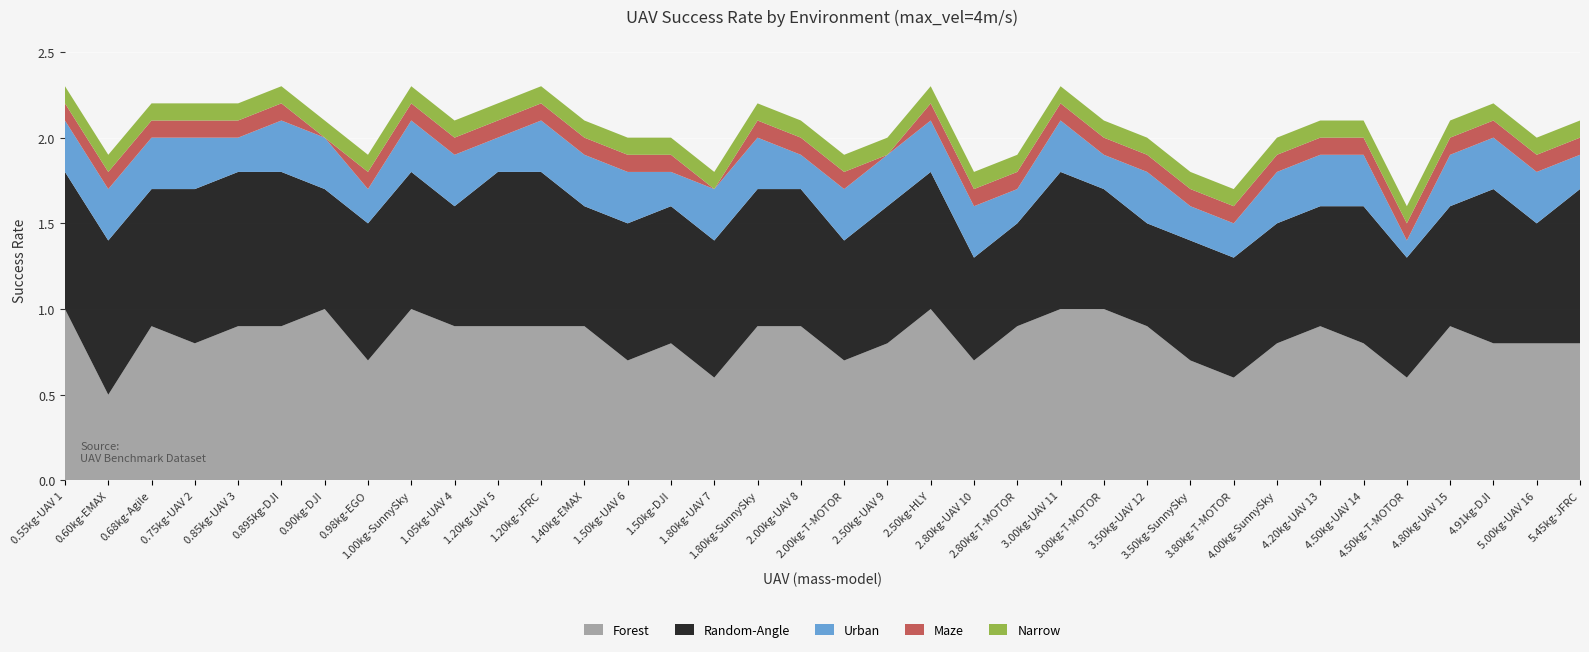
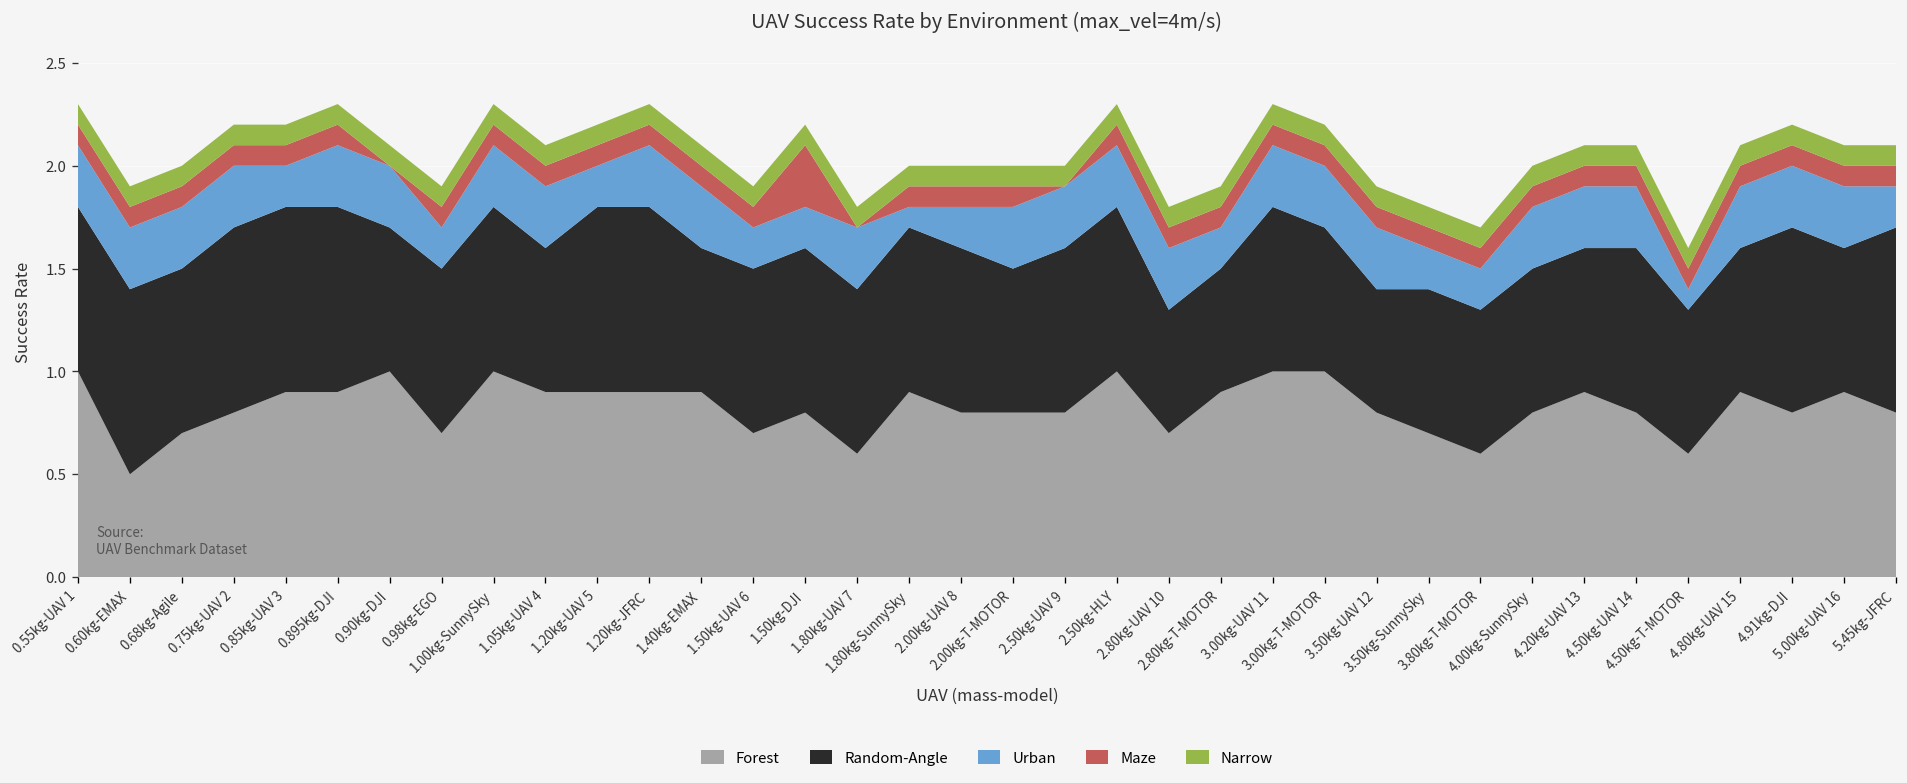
  {
    "Forest": {
      "0.55kg-UAV 1": 1.0,
      "0.60kg-EMAX": 0.5,
-     "0.68kg-Agile": 0.9,
+     "0.68kg-Agile": 0.7,
      "0.75kg-UAV 2": 0.8,
      "0.85kg-UAV 3": 0.9,
      "0.895kg-DJI": 0.9,
      "0.90kg-DJI": 1.0,
      "0.98kg-EGO": 0.7,
      "1.00kg-SunnySky": 1.0,
      "1.05kg-UAV 4": 0.9,
      "1.20kg-UAV 5": 0.9,
      "1.20kg-JFRC": 0.9,
      "1.40kg-EMAX": 0.9,
      "1.50kg-UAV 6": 0.7,
      "1.50kg-DJI": 0.8,
      "1.80kg-UAV 7": 0.6,
      "1.80kg-SunnySky": 0.9,
-     "2.00kg-UAV 8": 0.9,
-     "2.00kg-T-MOTOR": 0.7,
+     "2.00kg-UAV 8": 0.8,
+     "2.00kg-T-MOTOR": 0.8,
      "2.50kg-UAV 9": 0.8,
      "2.50kg-HLY": 1.0,
      "2.80kg-UAV 10": 0.7,
      "2.80kg-T-MOTOR": 0.9,
      "3.00kg-UAV 11": 1.0,
      "3.00kg-T-MOTOR": 1.0,
-     "3.50kg-UAV 12": 0.9,
+     "3.50kg-UAV 12": 0.8,
      "3.50kg-SunnySky": 0.7,
      "3.80kg-T-MOTOR": 0.6,
      "4.00kg-SunnySky": 0.8,
      "4.20kg-UAV 13": 0.9,
      "4.50kg-UAV 14": 0.8,
      "4.50kg-T-MOTOR": 0.6,
      "4.80kg-UAV 15": 0.9,
      "4.91kg-DJI": 0.8,
-     "5.00kg-UAV 16": 0.8,
+     "5.00kg-UAV 16": 0.9,
      "5.45kg-JFRC": 0.8
    },
    "Random-Angle": {
      "0.55kg-UAV 1": 0.8,
      "0.60kg-EMAX": 0.9,
      "0.68kg-Agile": 0.8,
      "0.75kg-UAV 2": 0.9,
      "0.85kg-UAV 3": 0.9,
      "0.895kg-DJI": 0.9,
      "0.90kg-DJI": 0.7,
      "0.98kg-EGO": 0.8,
      "1.00kg-SunnySky": 0.8,
      "1.05kg-UAV 4": 0.7,
      "1.20kg-UAV 5": 0.9,
      "1.20kg-JFRC": 0.9,
      "1.40kg-EMAX": 0.7,
      "1.50kg-UAV 6": 0.8,
      "1.50kg-DJI": 0.8,
      "1.80kg-UAV 7": 0.8,
      "1.80kg-SunnySky": 0.8,
      "2.00kg-UAV 8": 0.8,
      "2.00kg-T-MOTOR": 0.7,
      "2.50kg-UAV 9": 0.8,
      "2.50kg-HLY": 0.8,
      "2.80kg-UAV 10": 0.6,
      "2.80kg-T-MOTOR": 0.6,
      "3.00kg-UAV 11": 0.8,
      "3.00kg-T-MOTOR": 0.7,
      "3.50kg-UAV 12": 0.6,
      "3.50kg-SunnySky": 0.7,
      "3.80kg-T-MOTOR": 0.7,
      "4.00kg-SunnySky": 0.7,
      "4.20kg-UAV 13": 0.7,
      "4.50kg-UAV 14": 0.8,
      "4.50kg-T-MOTOR": 0.7,
      "4.80kg-UAV 15": 0.7,
      "4.91kg-DJI": 0.9,
      "5.00kg-UAV 16": 0.7,
      "5.45kg-JFRC": 0.9
    },
    "Urban": {
      "0.55kg-UAV 1": 0.3,
      "0.60kg-EMAX": 0.3,
      "0.68kg-Agile": 0.3,
      "0.75kg-UAV 2": 0.3,
      "0.85kg-UAV 3": 0.2,
      "0.895kg-DJI": 0.3,
      "0.98kg-EGO": 0.2,
      "1.00kg-SunnySky": 0.3,
      "1.05kg-UAV 4": 0.3,
      "1.20kg-UAV 5": 0.2,
      "1.20kg-JFRC": 0.3,
      "1.40kg-EMAX": 0.3,
-     "1.50kg-UAV 6": 0.3,
+     "1.50kg-UAV 6": 0.2,
      "1.50kg-DJI": 0.2,
-     "1.80kg-SunnySky": 0.3,
+     "1.80kg-SunnySky": 0.1,
      "2.00kg-UAV 8": 0.2,
      "2.00kg-T-MOTOR": 0.3,
      "2.50kg-HLY": 0.3,
      "2.80kg-UAV 10": 0.3,
      "2.80kg-T-MOTOR": 0.2,
      "3.00kg-UAV 11": 0.3,
-     "3.00kg-T-MOTOR": 0.2,
+     "3.00kg-T-MOTOR": 0.3,
      "3.50kg-UAV 12": 0.3,
      "3.50kg-SunnySky": 0.2,
      "3.80kg-T-MOTOR": 0.2,
      "4.00kg-SunnySky": 0.3,
      "4.20kg-UAV 13": 0.3,
      "4.50kg-UAV 14": 0.3,
      "4.50kg-T-MOTOR": 0.1,
      "4.80kg-UAV 15": 0.3,
      "4.91kg-DJI": 0.3,
      "5.00kg-UAV 16": 0.3,
      "5.45kg-JFRC": 0.2
    },
    "Maze": {
      "0.55kg-UAV 1": 0.1,
      "0.60kg-EMAX": 0.1,
      "0.68kg-Agile": 0.1,
      "0.75kg-UAV 2": 0.1,
      "0.85kg-UAV 3": 0.1,
      "0.895kg-DJI": 0.1,
      "0.98kg-EGO": 0.1,
      "1.00kg-SunnySky": 0.1,
      "1.05kg-UAV 4": 0.1,
      "1.20kg-UAV 5": 0.1,
      "1.20kg-JFRC": 0.1,
      "1.40kg-EMAX": 0.1,
      "1.50kg-UAV 6": 0.1,
-     "1.50kg-DJI": 0.1,
+     "1.50kg-DJI": 0.3,
      "1.80kg-SunnySky": 0.1,
      "2.00kg-UAV 8": 0.1,
      "2.00kg-T-MOTOR": 0.1,
      "2.50kg-HLY": 0.1,
      "2.80kg-UAV 10": 0.1,
      "2.80kg-T-MOTOR": 0.1,
      "3.00kg-UAV 11": 0.1,
      "3.00kg-T-MOTOR": 0.1,
      "3.50kg-UAV 12": 0.1,
      "3.50kg-SunnySky": 0.1,
      "3.80kg-T-MOTOR": 0.1,
      "4.00kg-SunnySky": 0.1,
      "4.20kg-UAV 13": 0.1,
      "4.50kg-UAV 14": 0.1,
      "4.50kg-T-MOTOR": 0.1,
      "4.80kg-UAV 15": 0.1,
      "4.91kg-DJI": 0.1,
      "5.00kg-UAV 16": 0.1,
      "5.45kg-JFRC": 0.1
    },
    "Narrow": {
      "0.55kg-UAV 1": 0.1,
      "0.60kg-EMAX": 0.1,
      "0.68kg-Agile": 0.1,
      "0.75kg-UAV 2": 0.1,
      "0.85kg-UAV 3": 0.1,
      "0.895kg-DJI": 0.1,
      "0.90kg-DJI": 0.1,
      "0.98kg-EGO": 0.1,
      "1.00kg-SunnySky": 0.1,
      "1.05kg-UAV 4": 0.1,
      "1.20kg-UAV 5": 0.1,
      "1.20kg-JFRC": 0.1,
      "1.40kg-EMAX": 0.1,
      "1.50kg-UAV 6": 0.1,
      "1.50kg-DJI": 0.1,
      "1.80kg-UAV 7": 0.1,
      "1.80kg-SunnySky": 0.1,
      "2.00kg-UAV 8": 0.1,
      "2.00kg-T-MOTOR": 0.1,
      "2.50kg-UAV 9": 0.1,
      "2.50kg-HLY": 0.1,
      "2.80kg-UAV 10": 0.1,
      "2.80kg-T-MOTOR": 0.1,
      "3.00kg-UAV 11": 0.1,
      "3.00kg-T-MOTOR": 0.1,
      "3.50kg-UAV 12": 0.1,
      "3.50kg-SunnySky": 0.1,
      "3.80kg-T-MOTOR": 0.1,
      "4.00kg-SunnySky": 0.1,
      "4.20kg-UAV 13": 0.1,
      "4.50kg-UAV 14": 0.1,
      "4.50kg-T-MOTOR": 0.1,
      "4.80kg-UAV 15": 0.1,
      "4.91kg-DJI": 0.1,
      "5.00kg-UAV 16": 0.1,
      "5.45kg-JFRC": 0.1
    }
  }
